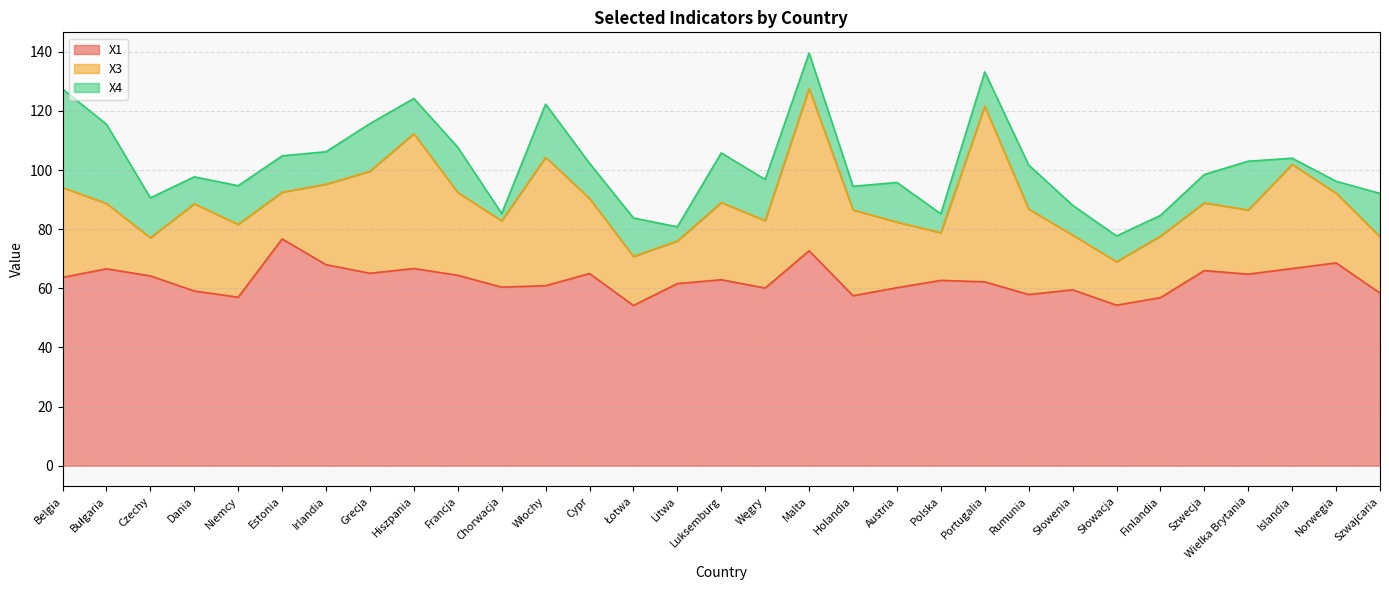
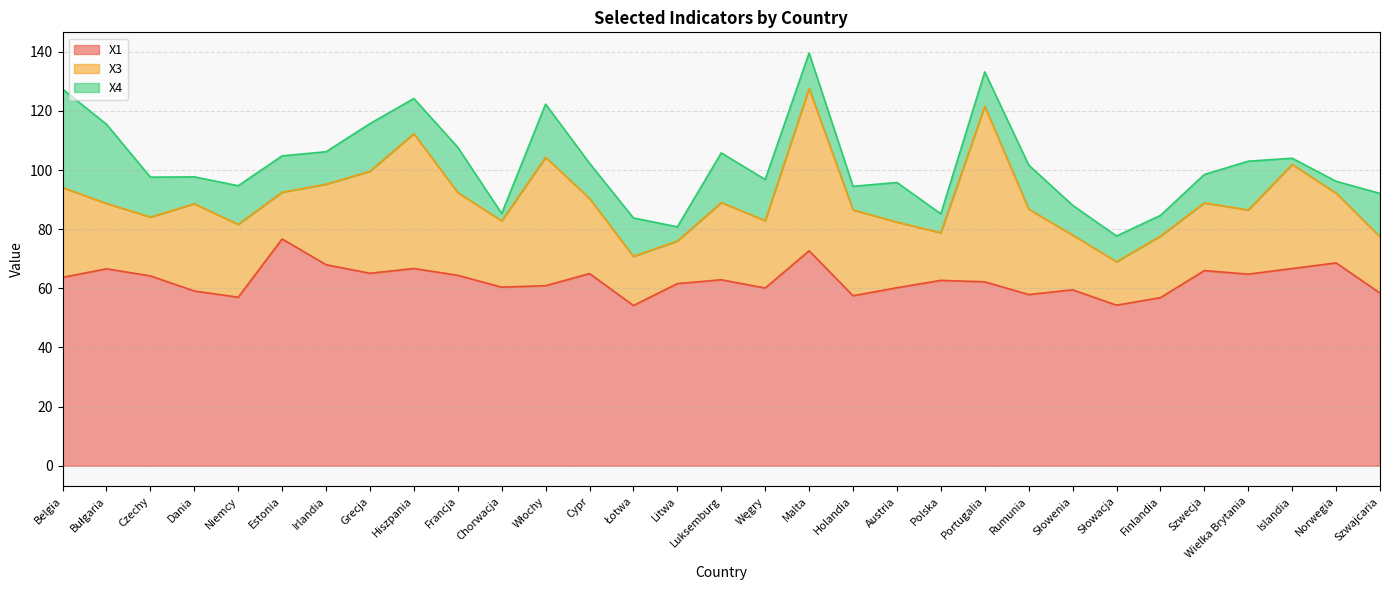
  {
    "X1": {
      "Belgia": 64,
      "Bułgaria": 67,
      "Czechy": 64,
      "Dania": 59,
      "Niemcy": 57,
      "Estonia": 77,
      "Irlandia": 68,
      "Grecja": 65,
      "Hiszpania": 67,
      "Francja": 64,
      "Chorwacja": 60,
      "Włochy": 61,
      "Cypr": 65,
      "Łotwa": 54,
      "Litwa": 62,
      "Luksemburg": 63,
      "Węgry": 60,
      "Malta": 73,
      "Holandia": 58,
      "Austria": 60,
      "Polska": 63,
      "Portugalia": 62,
      "Rumunia": 58,
      "Słowenia": 60,
      "Słowacja": 54,
      "Finlandia": 57,
      "Szwecja": 66,
      "Wielka Brytania": 65,
      "Islandia": 67,
      "Norwegia": 69,
      "Szwajcaria": 58
    },
    "X3": {
      "Belgia": 30,
      "Bułgaria": 22,
-     "Czechy": 13,
+     "Czechy": 20,
      "Dania": 29,
      "Niemcy": 25,
      "Estonia": 16,
      "Irlandia": 27,
      "Grecja": 35,
      "Hiszpania": 46,
      "Francja": 28,
      "Chorwacja": 22,
      "Włochy": 43,
      "Cypr": 25,
      "Łotwa": 17,
      "Litwa": 14,
      "Luksemburg": 26,
      "Węgry": 23,
      "Malta": 55,
      "Holandia": 29,
      "Austria": 22,
      "Polska": 16,
      "Portugalia": 59,
      "Rumunia": 29,
      "Słowenia": 19,
      "Słowacja": 15,
      "Finlandia": 21,
      "Szwecja": 23,
      "Wielka Brytania": 22,
      "Islandia": 35,
      "Norwegia": 24,
      "Szwajcaria": 19
    },
    "X4": {
      "Belgia": 33,
      "Bułgaria": 27,
      "Czechy": 14,
      "Dania": 9,
      "Niemcy": 13,
      "Estonia": 12,
      "Irlandia": 11,
      "Grecja": 16,
      "Hiszpania": 12,
      "Francja": 15,
      "Chorwacja": 3,
      "Włochy": 18,
      "Cypr": 12,
      "Łotwa": 13,
      "Litwa": 5,
      "Luksemburg": 17,
      "Węgry": 14,
      "Malta": 12,
      "Holandia": 8,
      "Austria": 13,
      "Polska": 6,
      "Portugalia": 12,
      "Rumunia": 15,
      "Słowenia": 10,
      "Słowacja": 9,
      "Finlandia": 7,
      "Szwecja": 10,
      "Wielka Brytania": 17,
      "Islandia": 2,
      "Norwegia": 4,
      "Szwajcaria": 15
    }
  }
